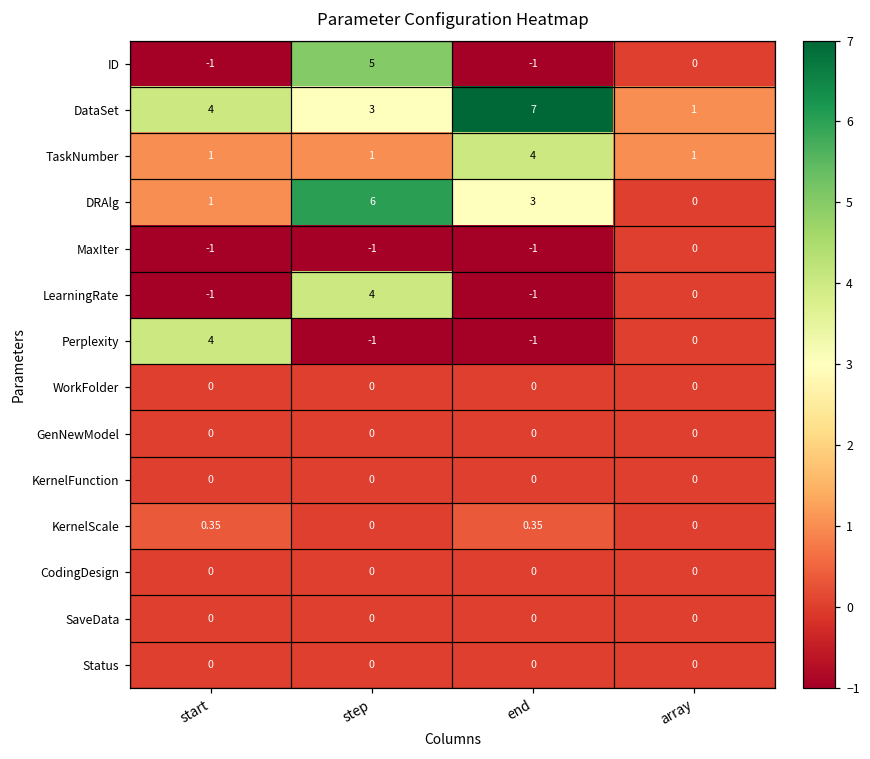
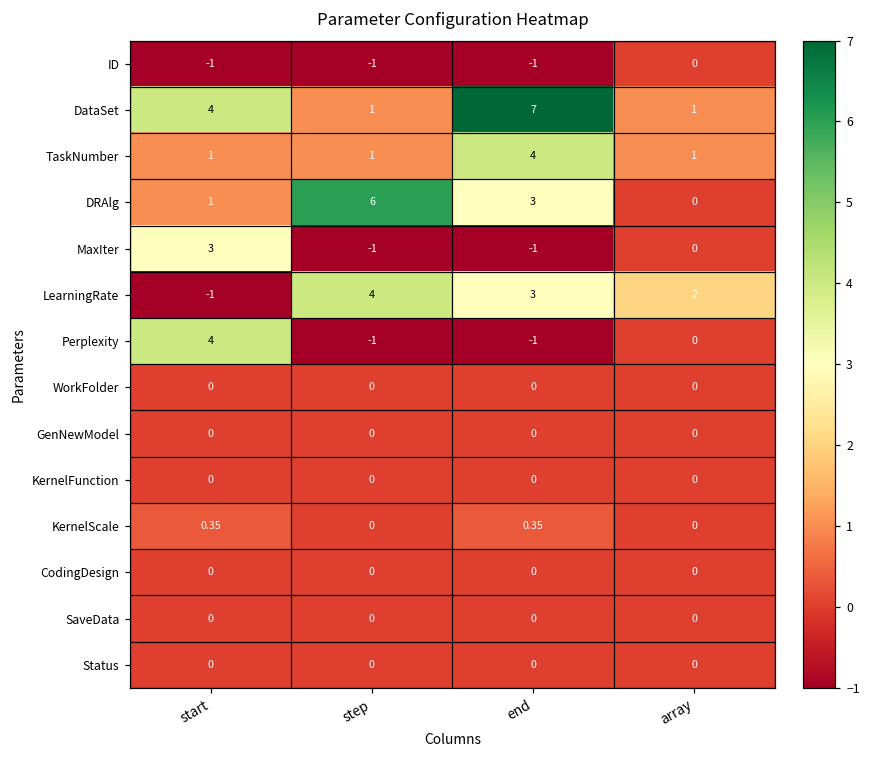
  {
    "ID": {
      "start": -1,
-     "step": 5,
+     "step": -1,
      "end": -1,
      "array": 0
    },
    "DataSet": {
      "start": 4,
-     "step": 3,
+     "step": 1,
      "end": 7,
      "array": 1
    },
    "TaskNumber": {
      "start": 1,
      "step": 1,
      "end": 4,
      "array": 1
    },
    "DRAlg": {
      "start": 1,
      "step": 6,
      "end": 3,
      "array": 0
    },
    "MaxIter": {
-     "start": -1,
+     "start": 3,
      "step": -1,
      "end": -1,
      "array": 0
    },
    "LearningRate": {
      "start": -1,
      "step": 4,
-     "end": -1,
-     "array": 0
+     "end": 3,
+     "array": 2
    },
    "Perplexity": {
      "start": 4,
      "step": -1,
      "end": -1,
      "array": 0
    },
    "WorkFolder": {
      "start": 0,
      "step": 0,
      "end": 0,
      "array": 0
    },
    "GenNewModel": {
      "start": 0,
      "step": 0,
      "end": 0,
      "array": 0
    },
    "KernelFunction": {
      "start": 0,
      "step": 0,
      "end": 0,
      "array": 0
    },
    "KernelScale": {
      "start": 0.35,
      "step": 0,
      "end": 0.35,
      "array": 0
    },
    "CodingDesign": {
      "start": 0,
      "step": 0,
      "end": 0,
      "array": 0
    },
    "SaveData": {
      "start": 0,
      "step": 0,
      "end": 0,
      "array": 0
    },
    "Status": {
      "start": 0,
      "step": 0,
      "end": 0,
      "array": 0
    }
  }
